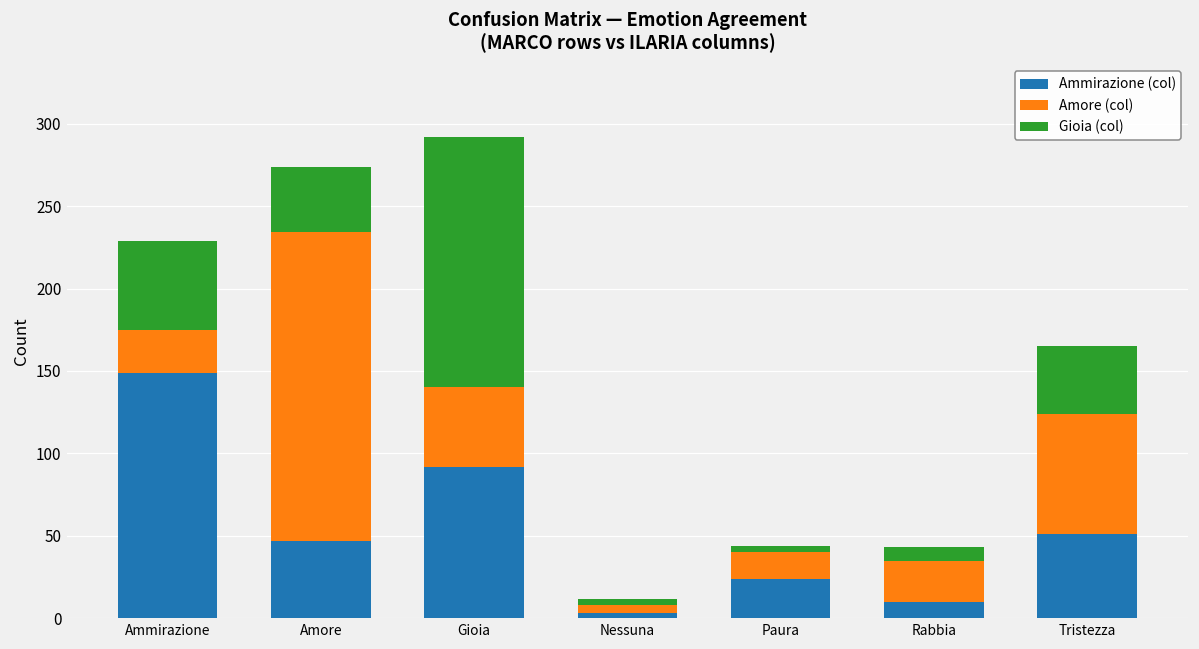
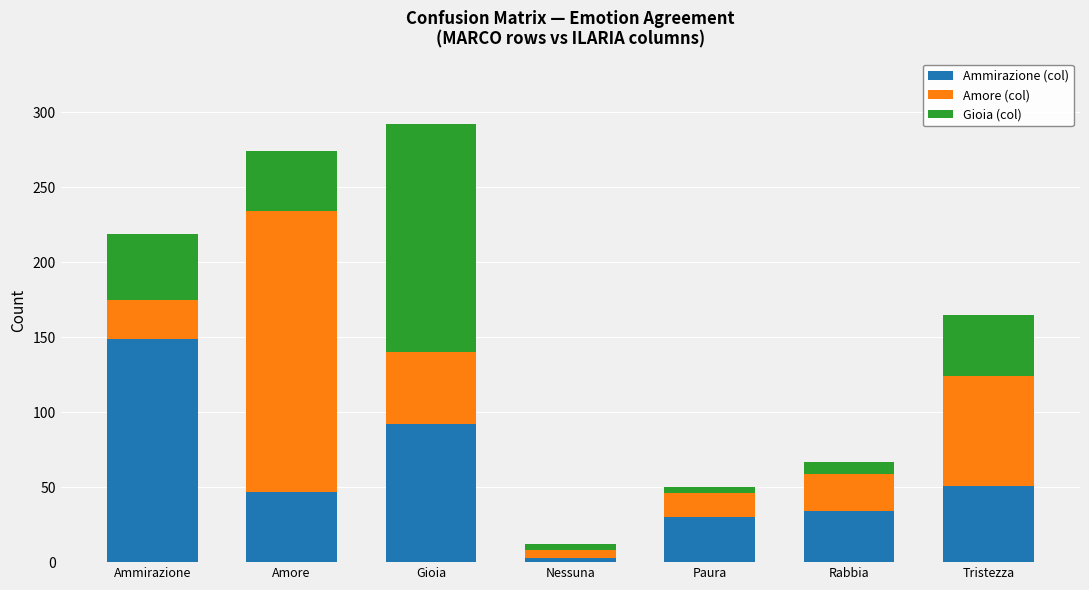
  {
    "Ammirazione (col)": {
      "Ammirazione": 149,
      "Amore": 47,
      "Gioia": 92,
      "Nessuna": 3,
-     "Paura": 24,
-     "Rabbia": 10,
+     "Paura": 30,
+     "Rabbia": 34,
      "Tristezza": 51
    },
    "Amore (col)": {
      "Ammirazione": 26,
      "Amore": 187,
      "Gioia": 48,
      "Nessuna": 5,
      "Paura": 16,
      "Rabbia": 25,
      "Tristezza": 73
    },
    "Gioia (col)": {
-     "Ammirazione": 54,
+     "Ammirazione": 44,
      "Amore": 40,
      "Gioia": 152,
      "Nessuna": 4,
      "Paura": 4,
      "Rabbia": 8,
      "Tristezza": 41
    }
  }
